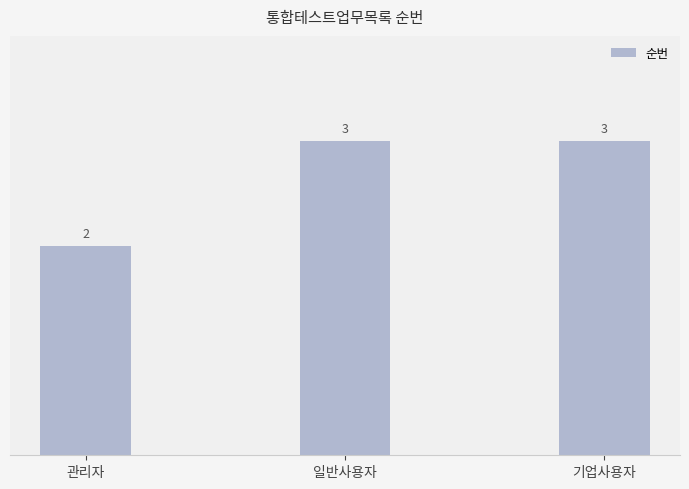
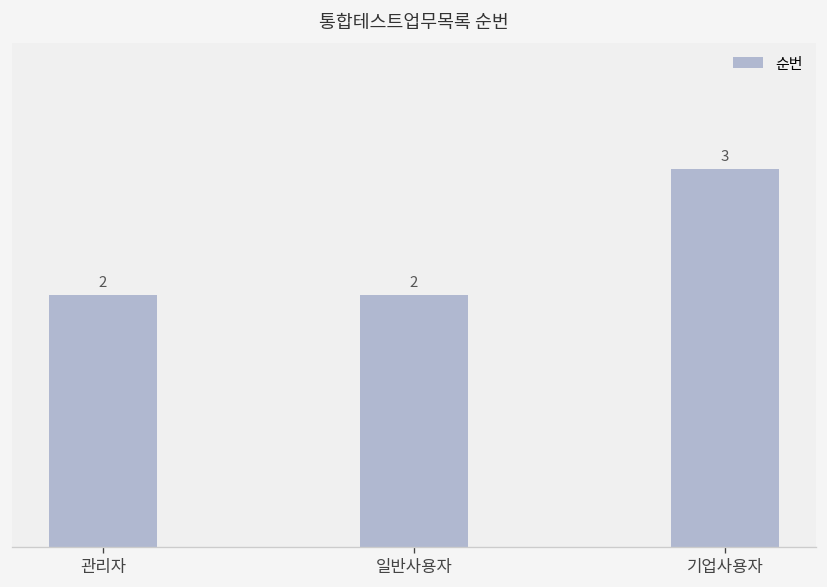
  {
    "관리자": 2,
-   "일반사용자": 3,
+   "일반사용자": 2,
    "기업사용자": 3
  }
